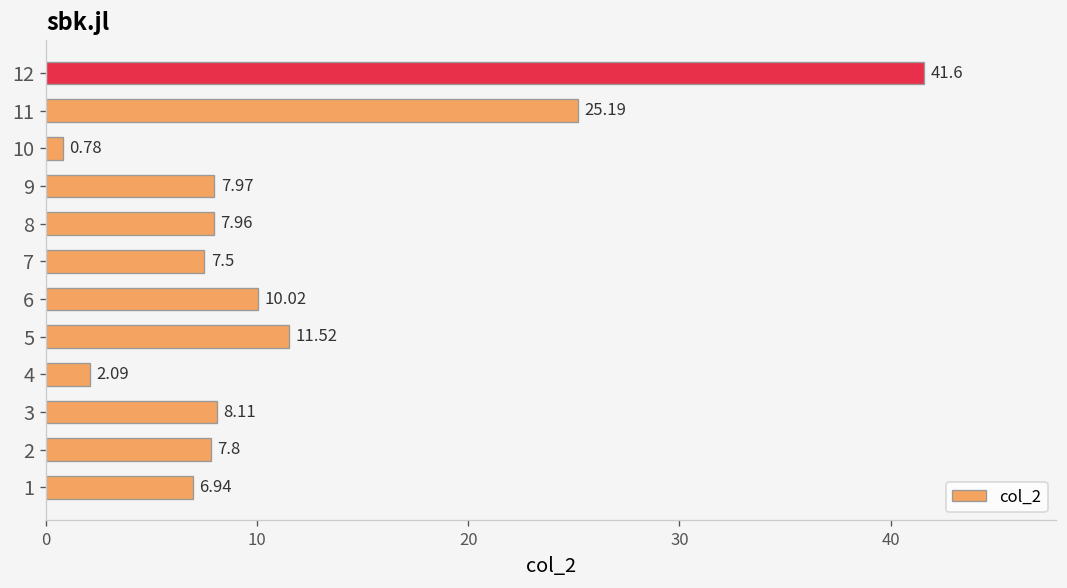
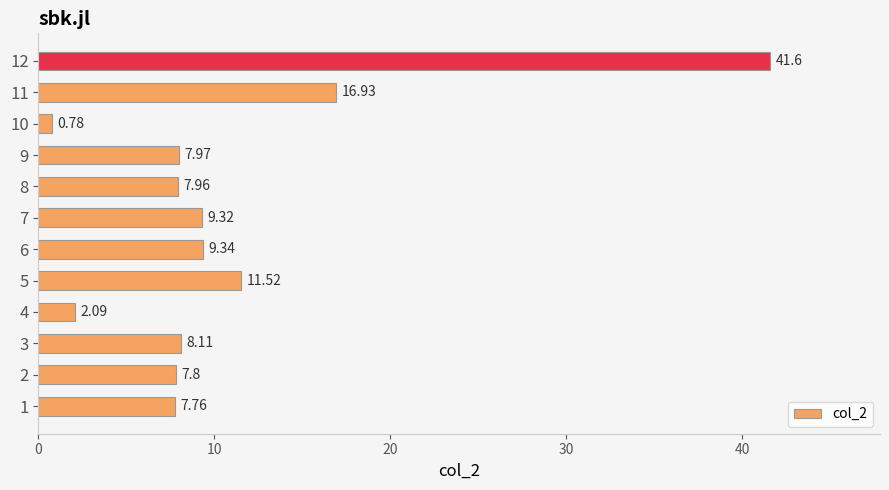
  {
    "12": 41.6,
-   "11": 25.19,
+   "11": 16.93,
    "10": 0.78,
    "9": 7.97,
    "8": 7.96,
-   "7": 7.5,
-   "6": 10.02,
+   "7": 9.32,
+   "6": 9.34,
    "5": 11.52,
    "4": 2.09,
    "3": 8.11,
    "2": 7.8,
-   "1": 6.94
+   "1": 7.76
  }
